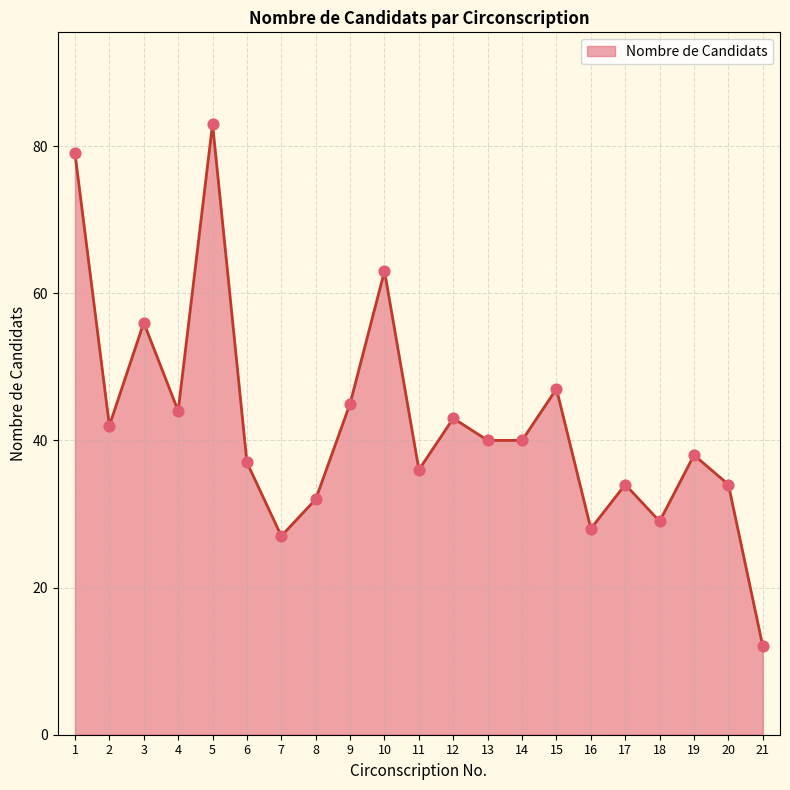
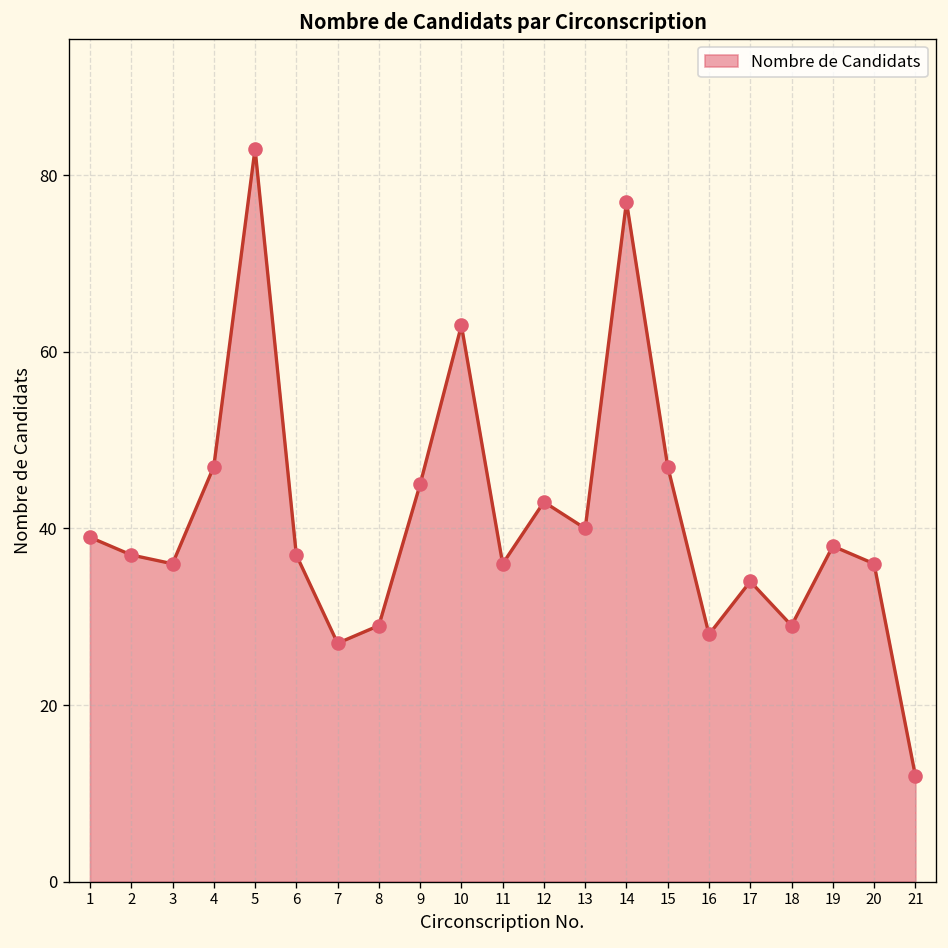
  {
-   "1": 79,
-   "2": 42,
-   "3": 56,
-   "4": 44,
+   "1": 39,
+   "2": 37,
+   "3": 36,
+   "4": 47,
    "5": 83,
    "6": 37,
    "7": 27,
-   "8": 32,
+   "8": 29,
    "9": 45,
    "10": 63,
    "11": 36,
    "12": 43,
    "13": 40,
-   "14": 40,
+   "14": 77,
    "15": 47,
    "16": 28,
    "17": 34,
    "18": 29,
    "19": 38,
-   "20": 34,
+   "20": 36,
    "21": 12
  }
